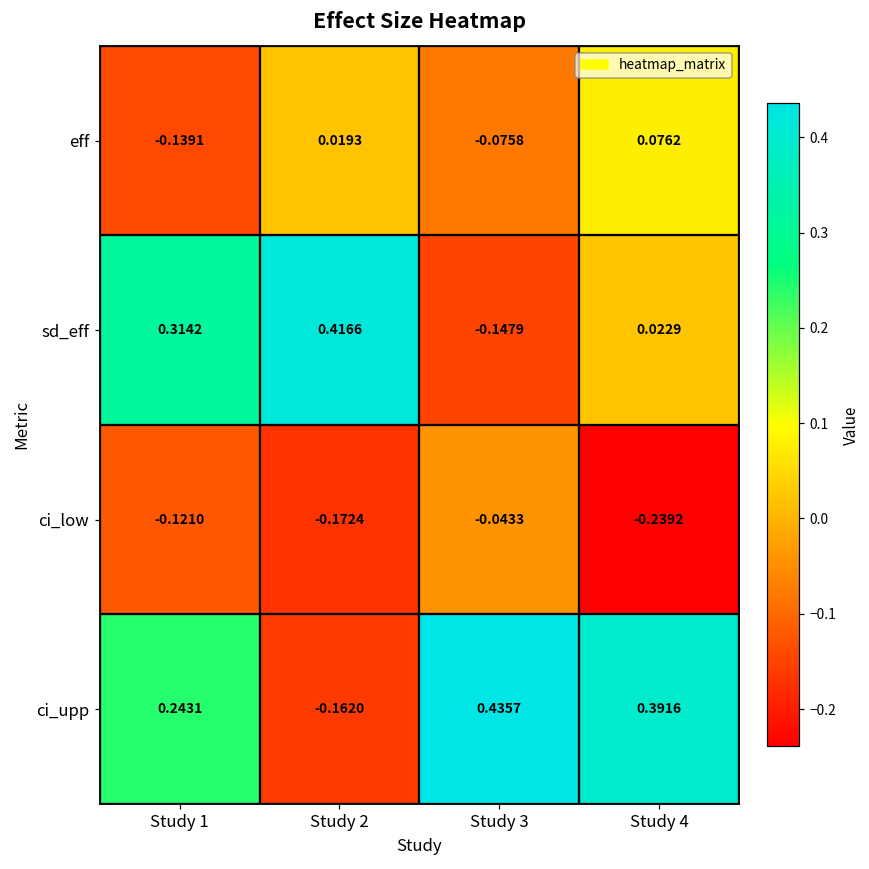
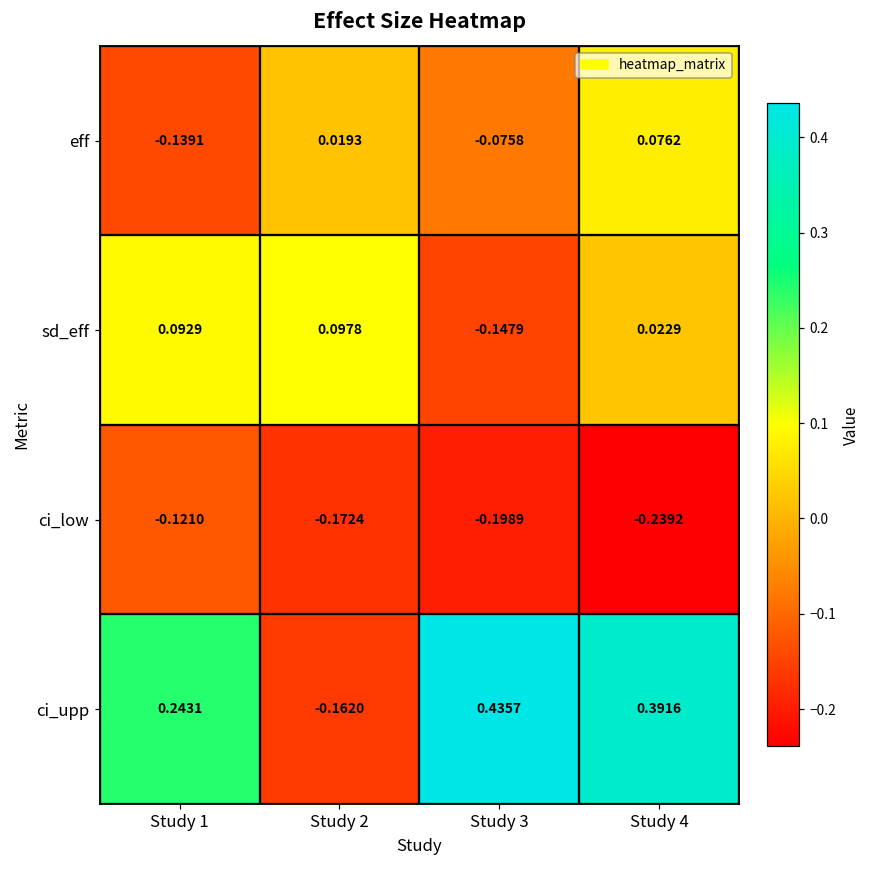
  {
    "eff": {
      "Study 1": -0.1391,
      "Study 2": 0.0193,
      "Study 3": -0.0758,
      "Study 4": 0.0762
    },
    "sd_eff": {
-     "Study 1": 0.3142,
-     "Study 2": 0.4166,
+     "Study 1": 0.0929,
+     "Study 2": 0.0978,
      "Study 3": -0.1479,
      "Study 4": 0.0229
    },
    "ci_low": {
      "Study 1": -0.1210,
      "Study 2": -0.1724,
-     "Study 3": -0.0433,
+     "Study 3": -0.1989,
      "Study 4": -0.2392
    },
    "ci_upp": {
      "Study 1": 0.2431,
      "Study 2": -0.1620,
      "Study 3": 0.4357,
      "Study 4": 0.3916
    }
  }
